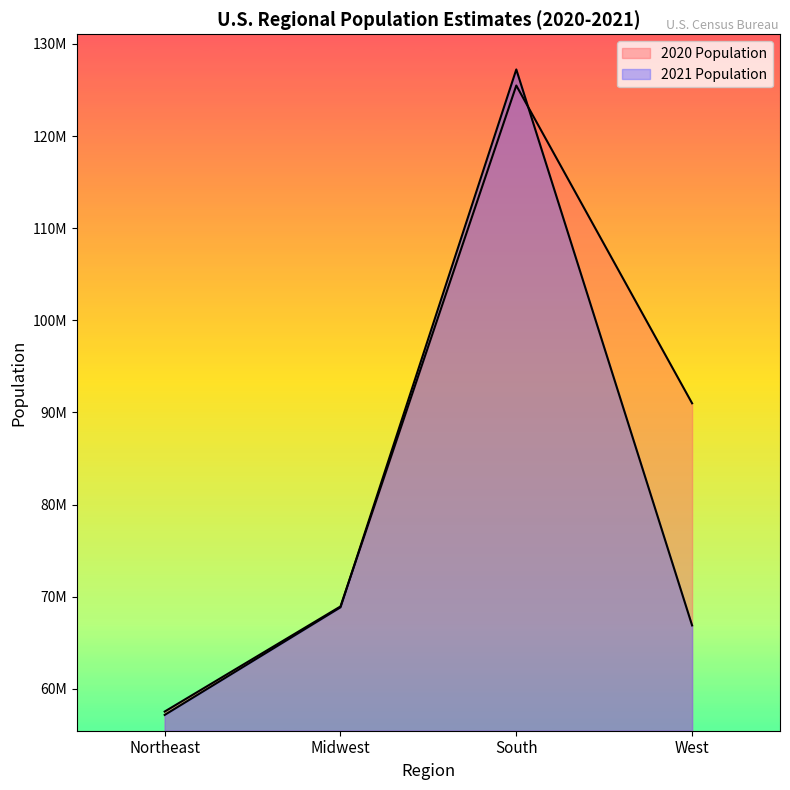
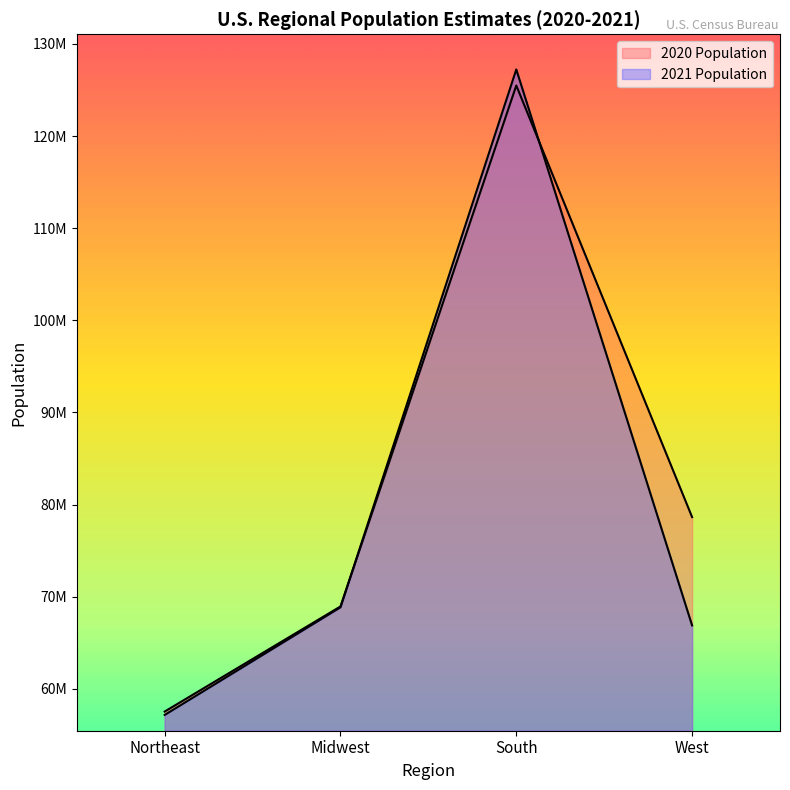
  {
    "2020 Population": {
      "Northeast": 58000000,
      "South": 125000000,
-     "West": 91000000
+     "West": 79000000
    },
    "2021 Population": {
      "Northeast": 57000000,
      "South": 127000000,
      "West": 67000000
    }
  }
